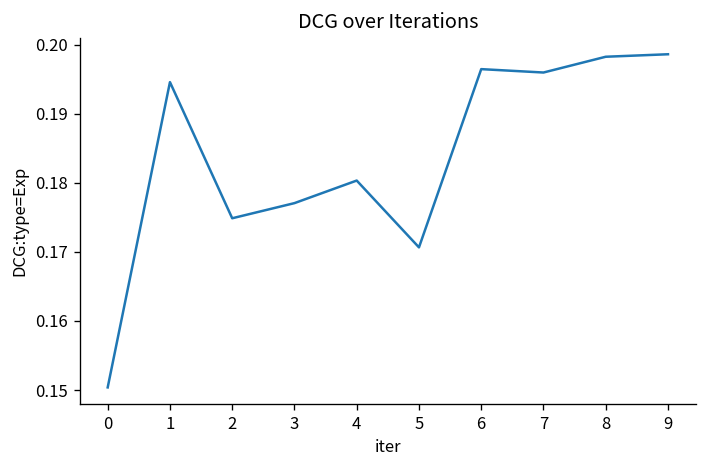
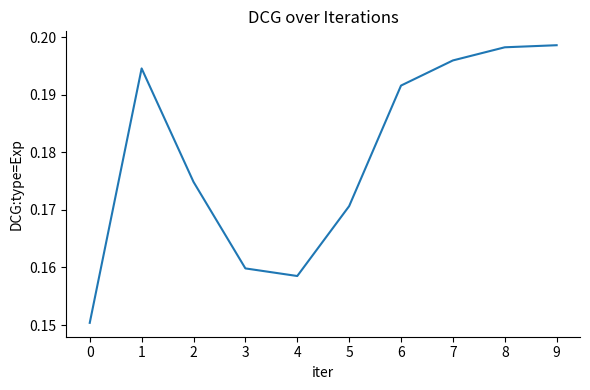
  {
    "0": 0.150,
    "1": 0.195,
    "2": 0.175,
-   "3": 0.177,
-   "4": 0.180,
+   "3": 0.160,
+   "4": 0.159,
    "5": 0.171,
-   "6": 0.196,
+   "6": 0.192,
    "7": 0.196,
    "8": 0.198,
    "9": 0.199
  }
